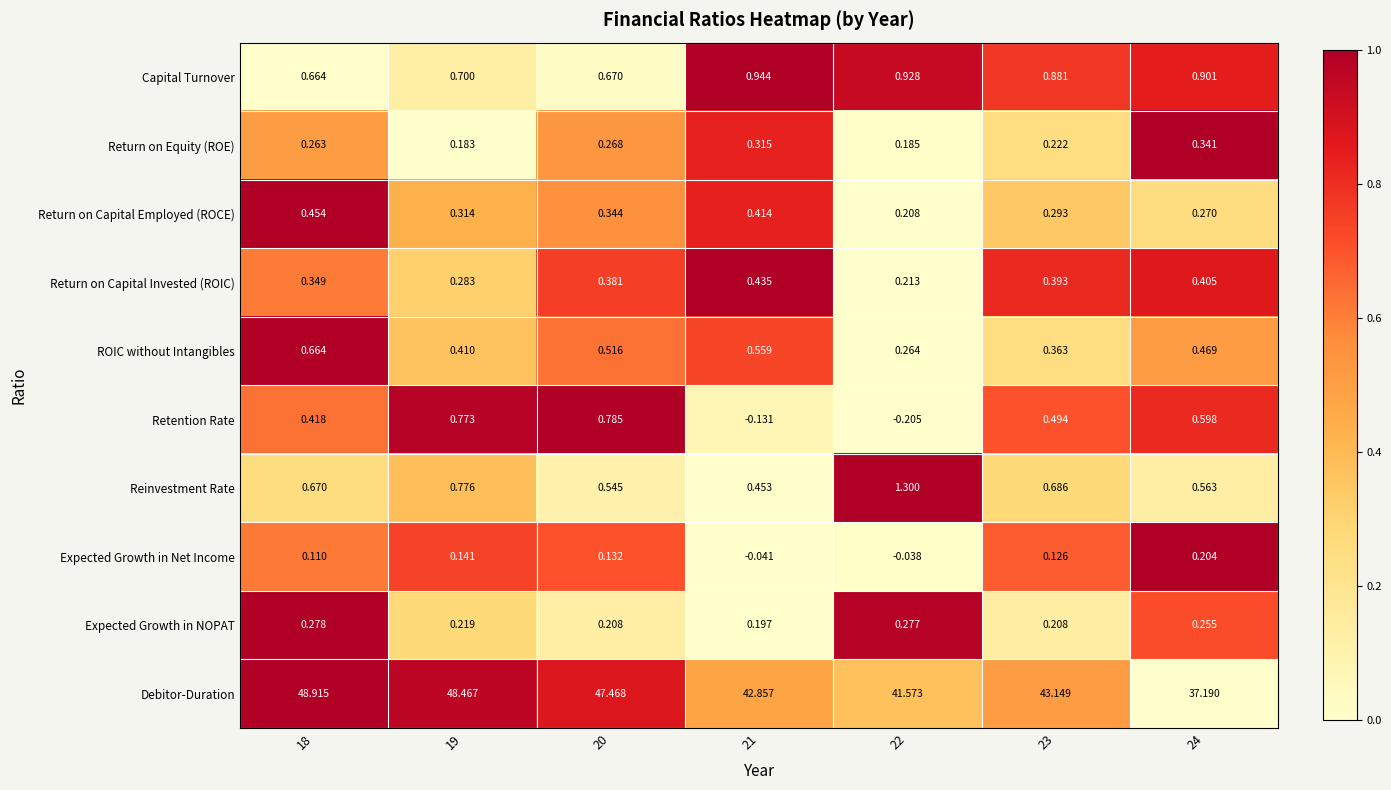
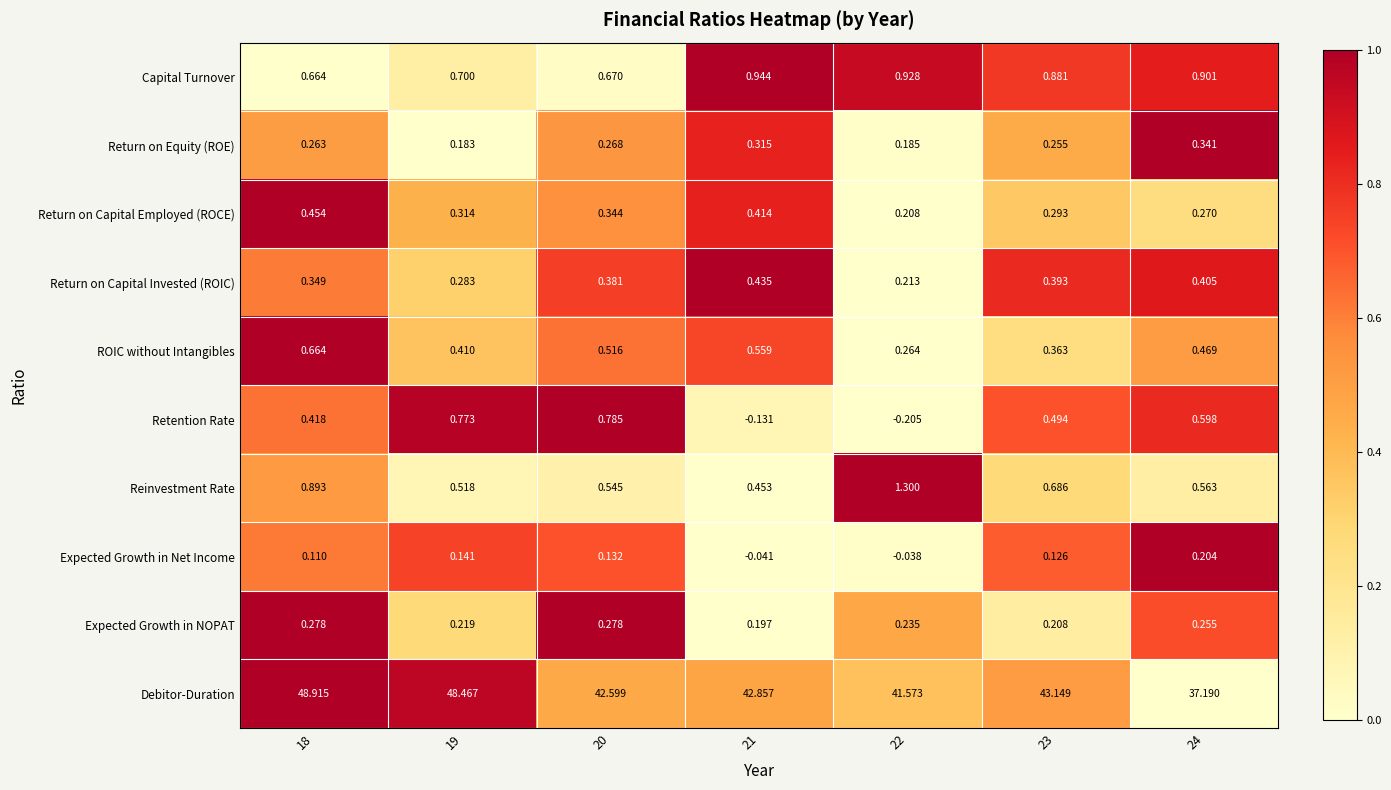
  {
    "Capital Turnover": {
      "18": 0.664,
      "19": 0.700,
      "20": 0.670,
      "21": 0.944,
      "22": 0.928,
      "23": 0.881,
      "24": 0.901
    },
    "Return on Equity (ROE)": {
      "18": 0.263,
      "19": 0.183,
      "20": 0.268,
      "21": 0.315,
      "22": 0.185,
-     "23": 0.222,
+     "23": 0.255,
      "24": 0.341
    },
    "Return on Capital Employed (ROCE)": {
      "18": 0.454,
      "19": 0.314,
      "20": 0.344,
      "21": 0.414,
      "22": 0.208,
      "23": 0.293,
      "24": 0.270
    },
    "Return on Capital Invested (ROIC)": {
      "18": 0.349,
      "19": 0.283,
      "20": 0.381,
      "21": 0.435,
      "22": 0.213,
      "23": 0.393,
      "24": 0.405
    },
    "ROIC without Intangibles": {
      "18": 0.664,
      "19": 0.410,
      "20": 0.516,
      "21": 0.559,
      "22": 0.264,
      "23": 0.363,
      "24": 0.469
    },
    "Retention Rate": {
      "18": 0.418,
      "19": 0.773,
      "20": 0.785,
      "21": -0.131,
      "22": -0.205,
      "23": 0.494,
      "24": 0.598
    },
    "Reinvestment Rate": {
-     "18": 0.670,
-     "19": 0.776,
+     "18": 0.893,
+     "19": 0.518,
      "20": 0.545,
      "21": 0.453,
      "22": 1.300,
      "23": 0.686,
      "24": 0.563
    },
    "Expected Growth in Net Income": {
      "18": 0.110,
      "19": 0.141,
      "20": 0.132,
      "21": -0.041,
      "22": -0.038,
      "23": 0.126,
      "24": 0.204
    },
    "Expected Growth in NOPAT": {
      "18": 0.278,
      "19": 0.219,
-     "20": 0.208,
+     "20": 0.278,
      "21": 0.197,
-     "22": 0.277,
+     "22": 0.235,
      "23": 0.208,
      "24": 0.255
    },
    "Debitor-Duration": {
      "18": 48.915,
      "19": 48.467,
-     "20": 47.468,
+     "20": 42.599,
      "21": 42.857,
      "22": 41.573,
      "23": 43.149,
      "24": 37.190
    }
  }
